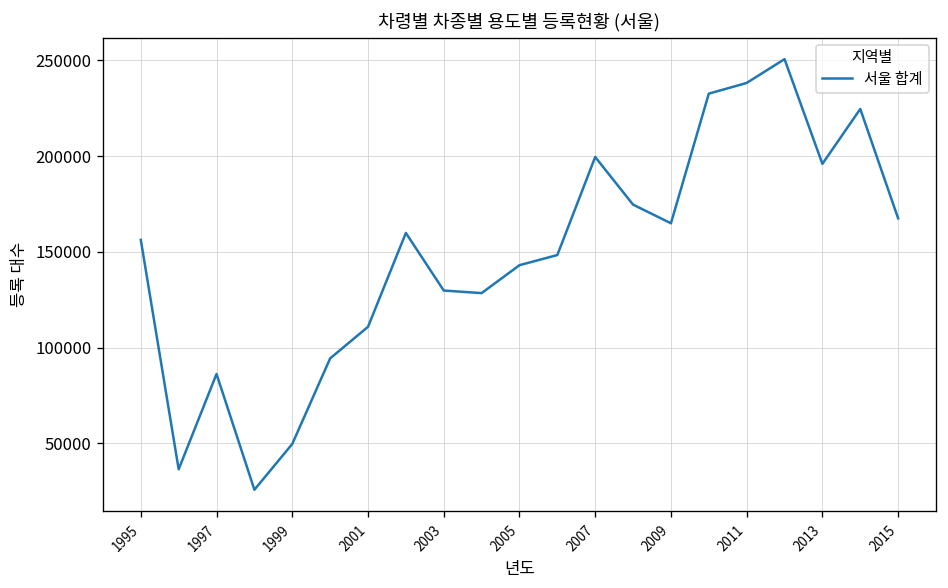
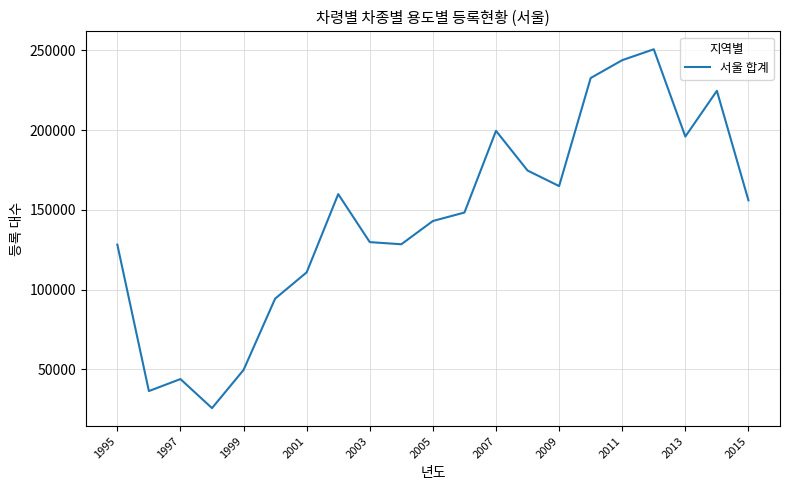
  {
-   "1995": 156000,
-   "1997": 86000,
+   "1995": 128000,
+   "1997": 44000,
    "1999": 50000,
    "2001": 111000,
    "2003": 130000,
    "2005": 143000,
    "2007": 199000,
    "2009": 165000,
-   "2011": 238000,
+   "2011": 244000,
    "2013": 196000,
-   "2015": 167000
+   "2015": 156000
  }
